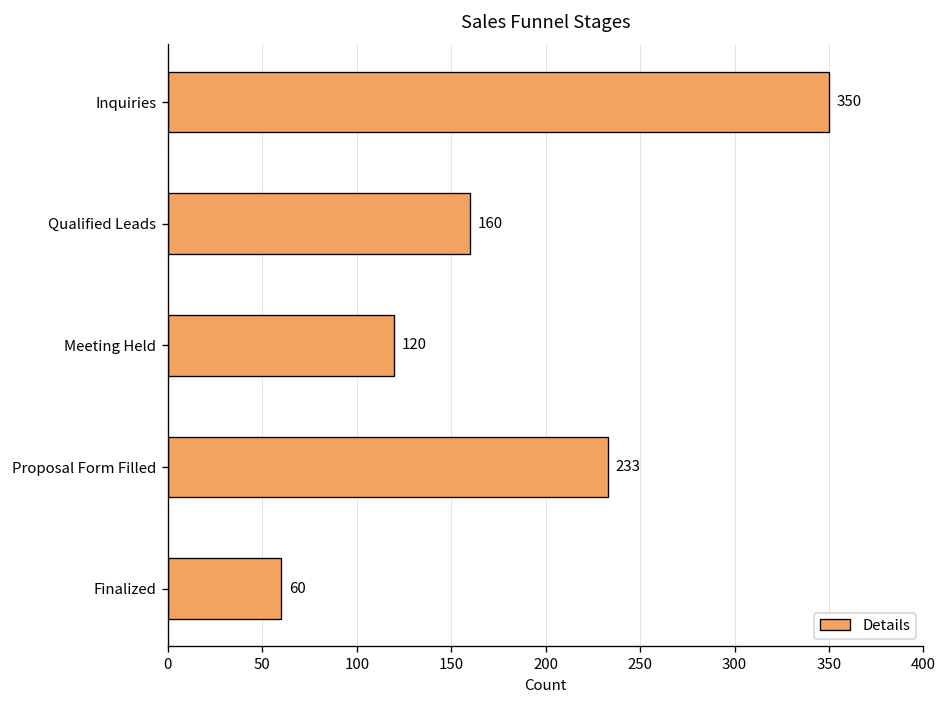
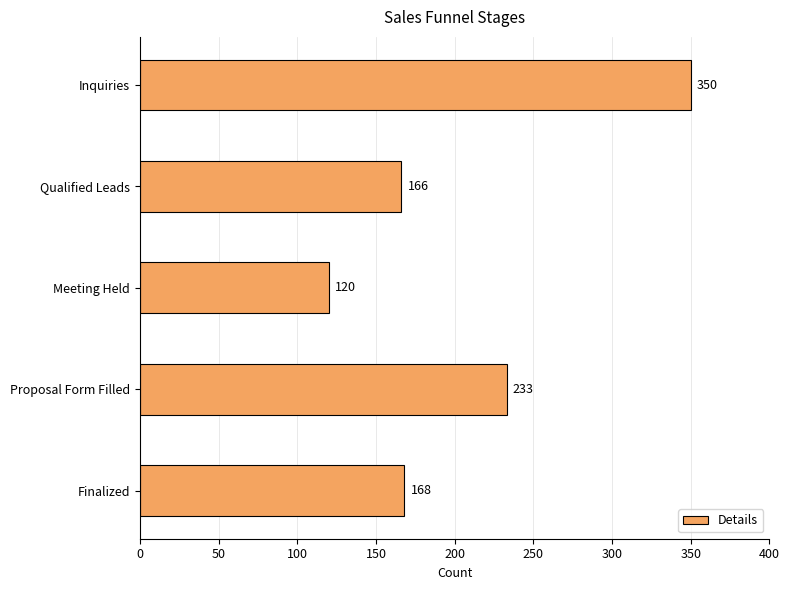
  {
    "Inquiries": 350,
-   "Qualified Leads": 160,
+   "Qualified Leads": 166,
    "Meeting Held": 120,
    "Proposal Form Filled": 233,
-   "Finalized": 60
+   "Finalized": 168
  }
